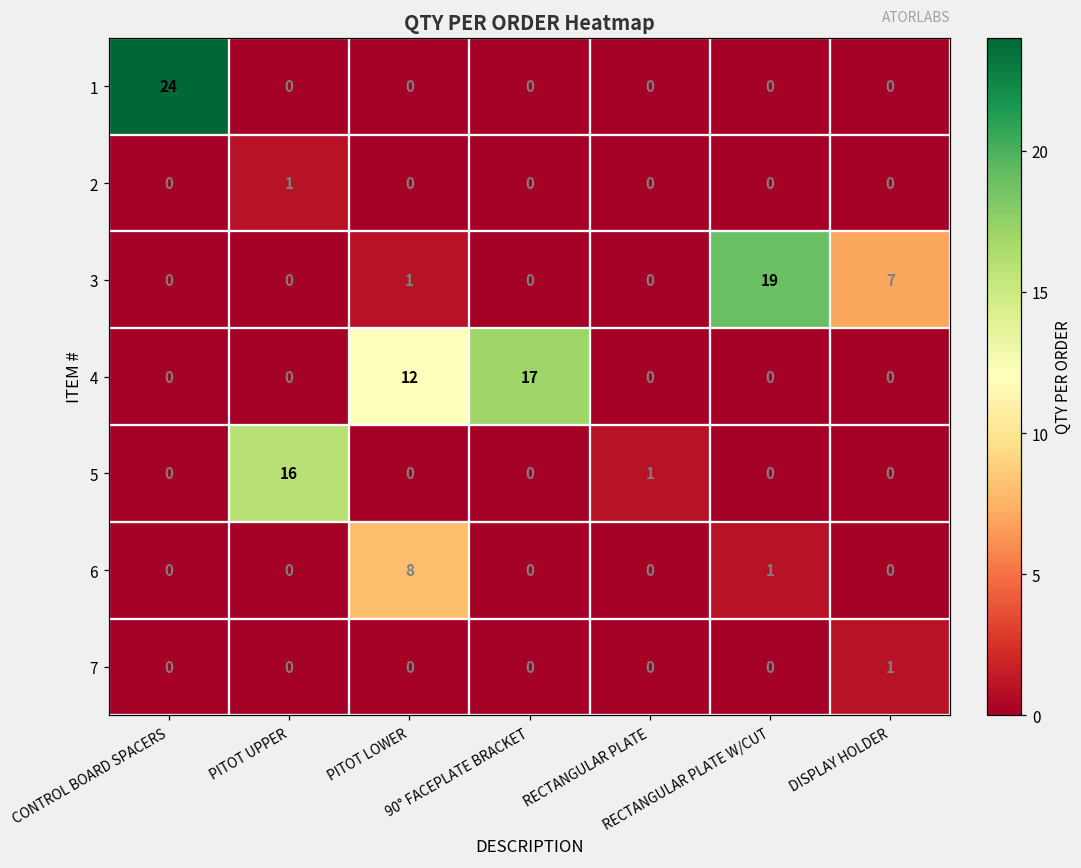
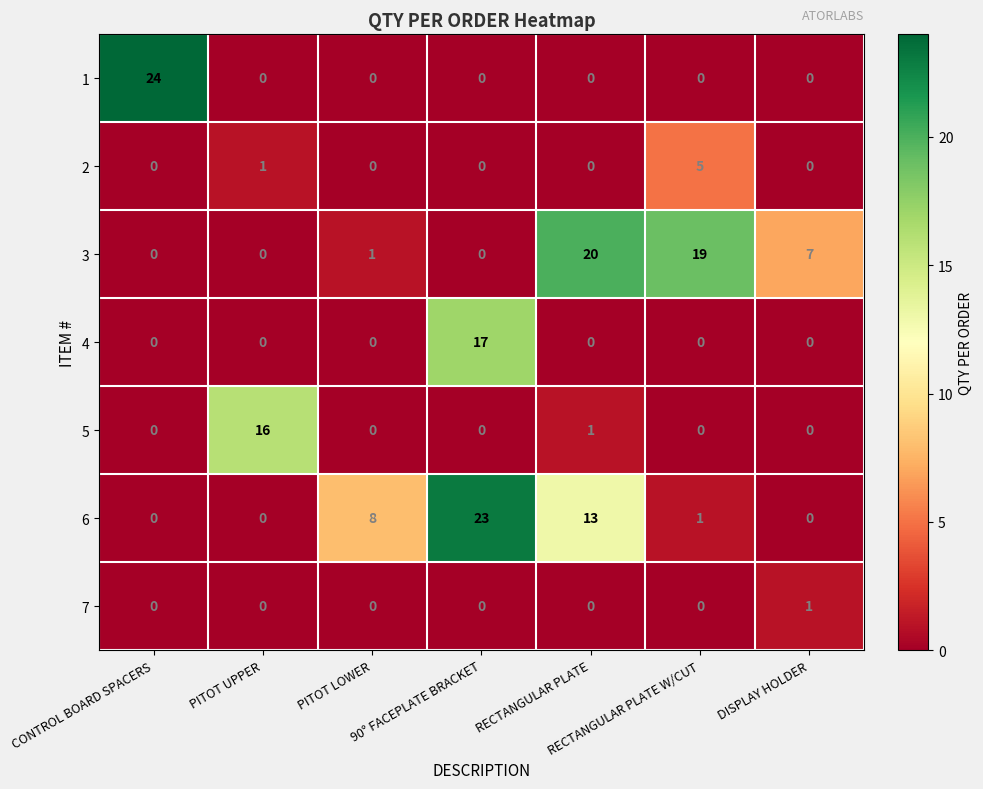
  {
    "1": {
      "CONTROL BOARD SPACERS": 24,
      "PITOT UPPER": 0,
      "PITOT LOWER": 0,
      "90° FACEPLATE BRACKET": 0,
      "RECTANGULAR PLATE": 0,
      "RECTANGULAR PLATE W/CUT": 0,
      "DISPLAY HOLDER": 0
    },
    "2": {
      "CONTROL BOARD SPACERS": 0,
      "PITOT UPPER": 1,
      "PITOT LOWER": 0,
      "90° FACEPLATE BRACKET": 0,
      "RECTANGULAR PLATE": 0,
-     "RECTANGULAR PLATE W/CUT": 0,
+     "RECTANGULAR PLATE W/CUT": 5,
      "DISPLAY HOLDER": 0
    },
    "3": {
      "CONTROL BOARD SPACERS": 0,
      "PITOT UPPER": 0,
      "PITOT LOWER": 1,
      "90° FACEPLATE BRACKET": 0,
-     "RECTANGULAR PLATE": 0,
+     "RECTANGULAR PLATE": 20,
      "RECTANGULAR PLATE W/CUT": 19,
      "DISPLAY HOLDER": 7
    },
    "4": {
      "CONTROL BOARD SPACERS": 0,
      "PITOT UPPER": 0,
-     "PITOT LOWER": 12,
+     "PITOT LOWER": 0,
      "90° FACEPLATE BRACKET": 17,
      "RECTANGULAR PLATE": 0,
      "RECTANGULAR PLATE W/CUT": 0,
      "DISPLAY HOLDER": 0
    },
    "5": {
      "CONTROL BOARD SPACERS": 0,
      "PITOT UPPER": 16,
      "PITOT LOWER": 0,
      "90° FACEPLATE BRACKET": 0,
      "RECTANGULAR PLATE": 1,
      "RECTANGULAR PLATE W/CUT": 0,
      "DISPLAY HOLDER": 0
    },
    "6": {
      "CONTROL BOARD SPACERS": 0,
      "PITOT UPPER": 0,
      "PITOT LOWER": 8,
-     "90° FACEPLATE BRACKET": 0,
-     "RECTANGULAR PLATE": 0,
+     "90° FACEPLATE BRACKET": 23,
+     "RECTANGULAR PLATE": 13,
      "RECTANGULAR PLATE W/CUT": 1,
      "DISPLAY HOLDER": 0
    },
    "7": {
      "CONTROL BOARD SPACERS": 0,
      "PITOT UPPER": 0,
      "PITOT LOWER": 0,
      "90° FACEPLATE BRACKET": 0,
      "RECTANGULAR PLATE": 0,
      "RECTANGULAR PLATE W/CUT": 0,
      "DISPLAY HOLDER": 1
    }
  }
